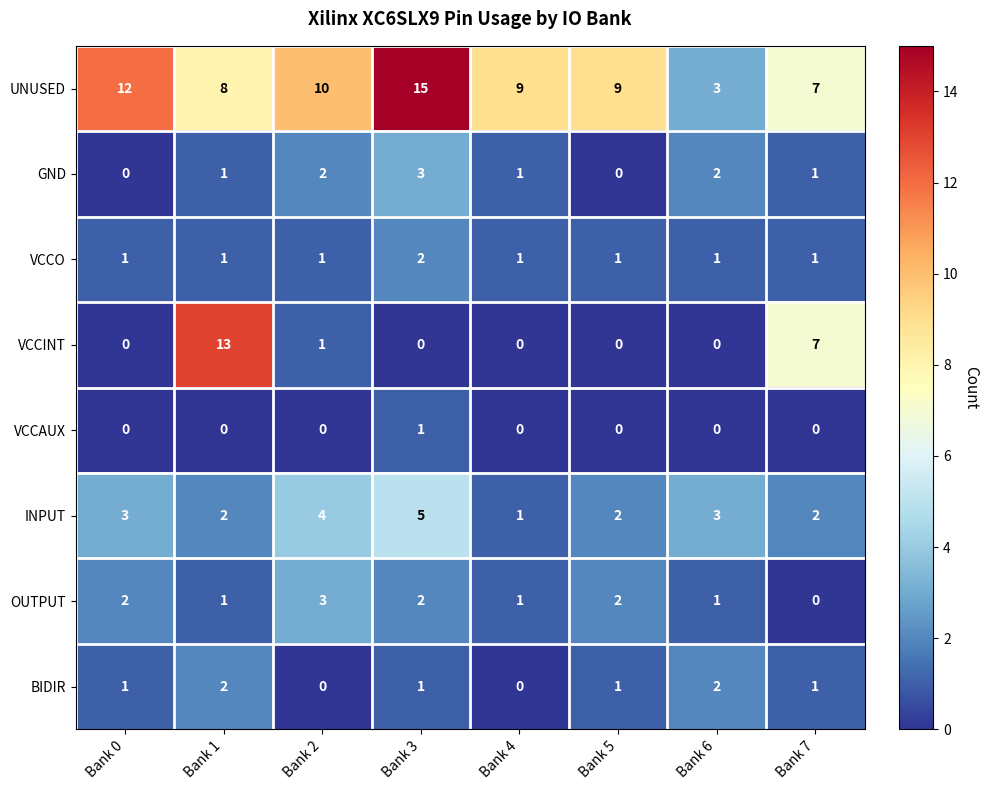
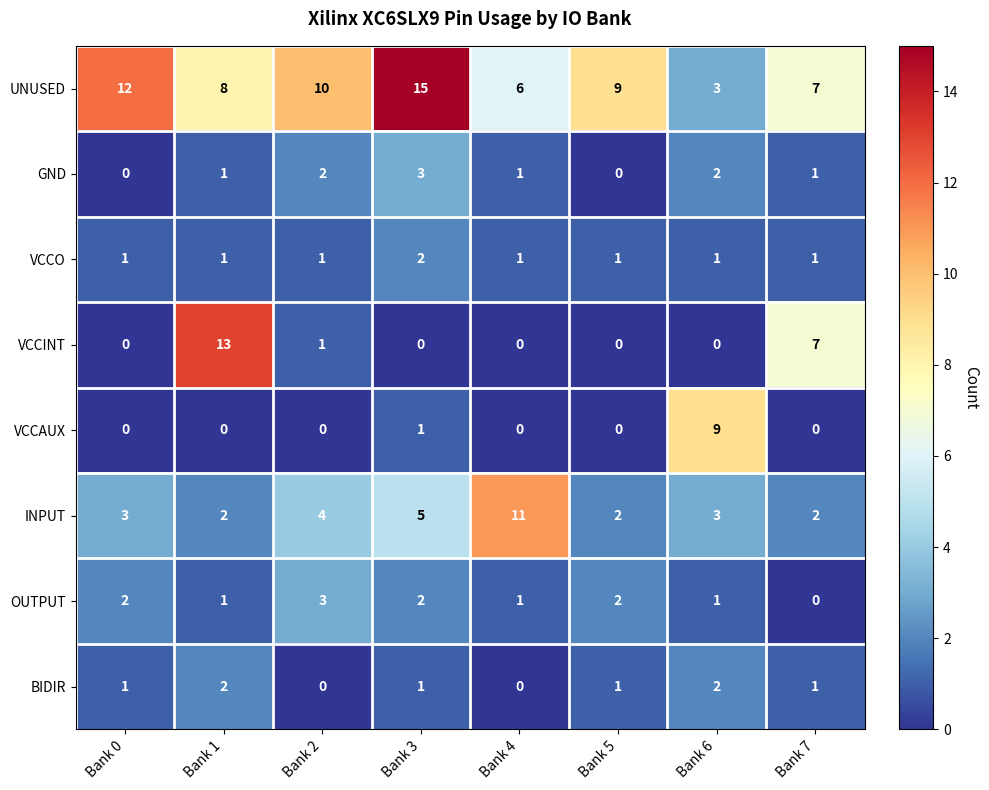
  {
    "UNUSED": {
      "Bank 0": 12,
      "Bank 1": 8,
      "Bank 2": 10,
      "Bank 3": 15,
-     "Bank 4": 9,
+     "Bank 4": 6,
      "Bank 5": 9,
      "Bank 6": 3,
      "Bank 7": 7
    },
    "GND": {
      "Bank 0": 0,
      "Bank 1": 1,
      "Bank 2": 2,
      "Bank 3": 3,
      "Bank 4": 1,
      "Bank 5": 0,
      "Bank 6": 2,
      "Bank 7": 1
    },
    "VCCO": {
      "Bank 0": 1,
      "Bank 1": 1,
      "Bank 2": 1,
      "Bank 3": 2,
      "Bank 4": 1,
      "Bank 5": 1,
      "Bank 6": 1,
      "Bank 7": 1
    },
    "VCCINT": {
      "Bank 0": 0,
      "Bank 1": 13,
      "Bank 2": 1,
      "Bank 3": 0,
      "Bank 4": 0,
      "Bank 5": 0,
      "Bank 6": 0,
      "Bank 7": 7
    },
    "VCCAUX": {
      "Bank 0": 0,
      "Bank 1": 0,
      "Bank 2": 0,
      "Bank 3": 1,
      "Bank 4": 0,
      "Bank 5": 0,
-     "Bank 6": 0,
+     "Bank 6": 9,
      "Bank 7": 0
    },
    "INPUT": {
      "Bank 0": 3,
      "Bank 1": 2,
      "Bank 2": 4,
      "Bank 3": 5,
-     "Bank 4": 1,
+     "Bank 4": 11,
      "Bank 5": 2,
      "Bank 6": 3,
      "Bank 7": 2
    },
    "OUTPUT": {
      "Bank 0": 2,
      "Bank 1": 1,
      "Bank 2": 3,
      "Bank 3": 2,
      "Bank 4": 1,
      "Bank 5": 2,
      "Bank 6": 1,
      "Bank 7": 0
    },
    "BIDIR": {
      "Bank 0": 1,
      "Bank 1": 2,
      "Bank 2": 0,
      "Bank 3": 1,
      "Bank 4": 0,
      "Bank 5": 1,
      "Bank 6": 2,
      "Bank 7": 1
    }
  }
